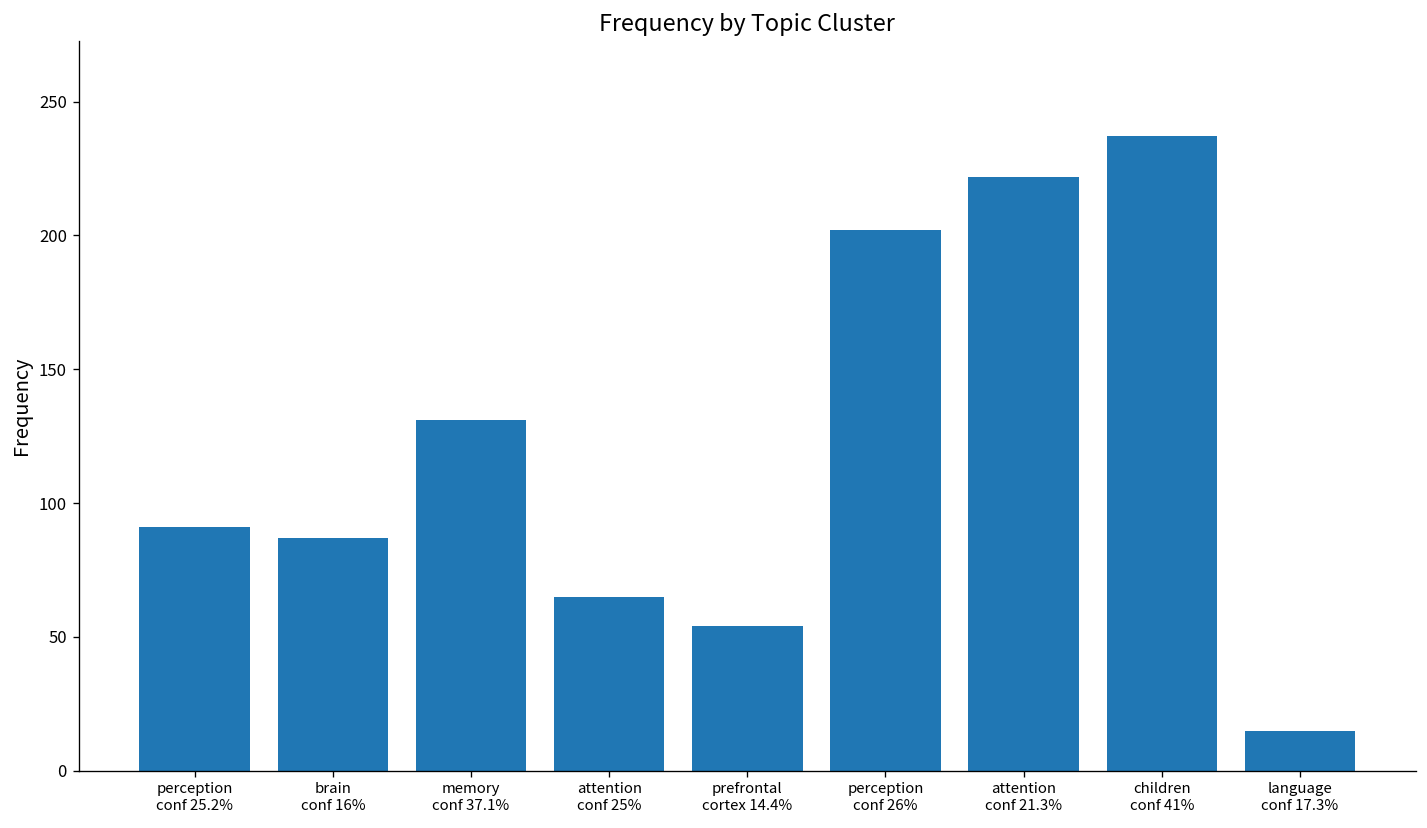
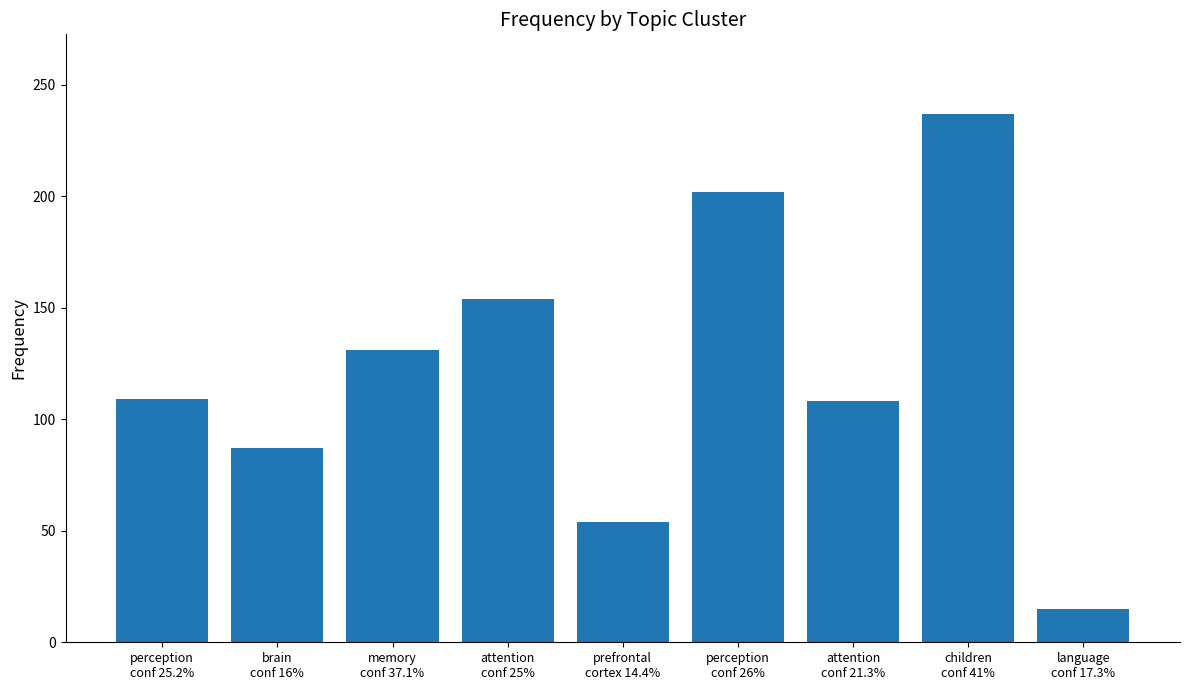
  {
-   "perception conf 25.2%": 91,
+   "perception conf 25.2%": 109,
    "brain conf 16%": 87,
    "memory conf 37.1%": 131,
-   "attention conf 25%": 65,
+   "attention conf 25%": 154,
    "prefrontal cortex 14.4%": 54,
    "perception conf 26%": 202,
-   "attention conf 21.3%": 222,
+   "attention conf 21.3%": 108,
    "children conf 41%": 237,
    "language conf 17.3%": 15
  }
